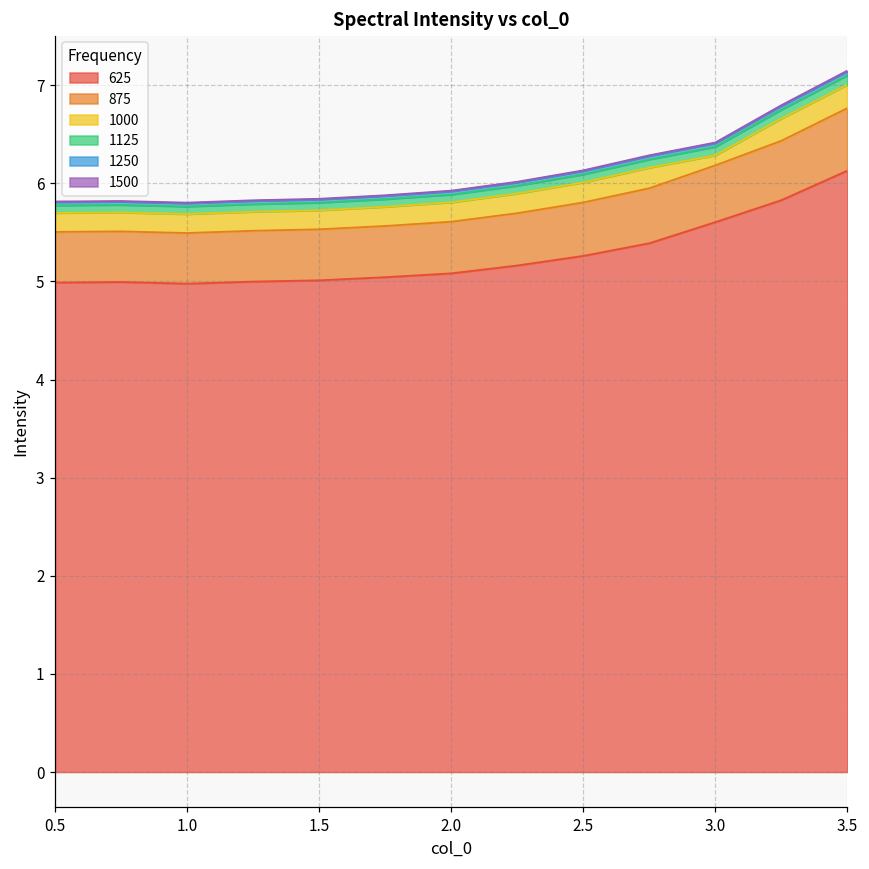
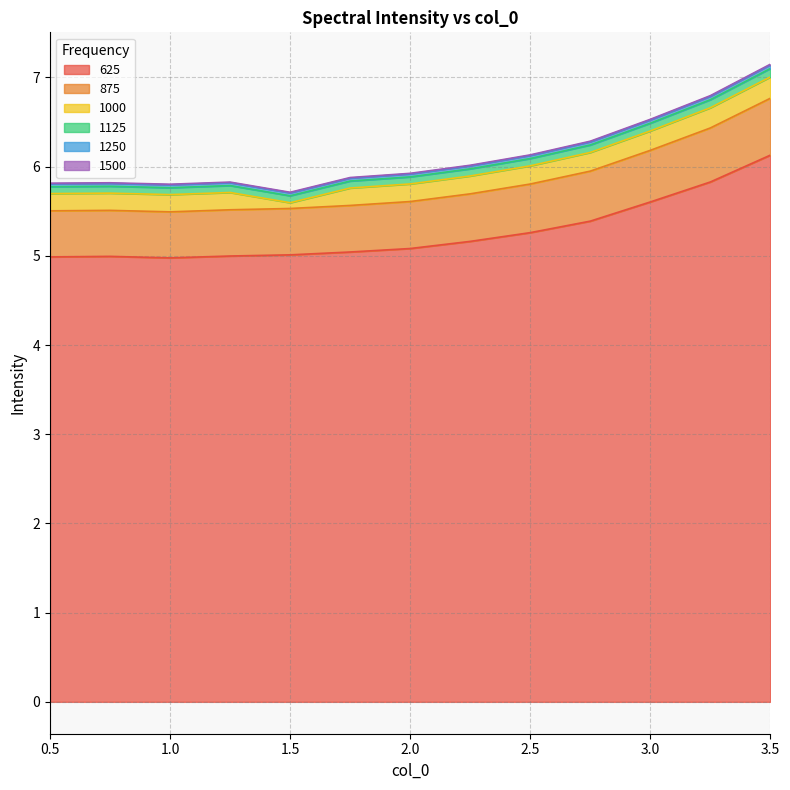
  {
    "1000": {
      "0.5": 0.2,
      "1.0": 0.2,
-     "1.5": 0.2,
+     "1.5": 0.1,
      "2.0": 0.2,
      "2.5": 0.2,
-     "3.0": 0.1,
+     "3.0": 0.2,
      "3.5": 0.2
    },
    "1125": {
      "0.5": 0.1,
      "1.0": 0.1,
      "1.5": 0.1,
      "2.0": 0.1,
      "2.5": 0.1,
      "3.0": 0.1,
      "3.5": 0.1
    }
  }
